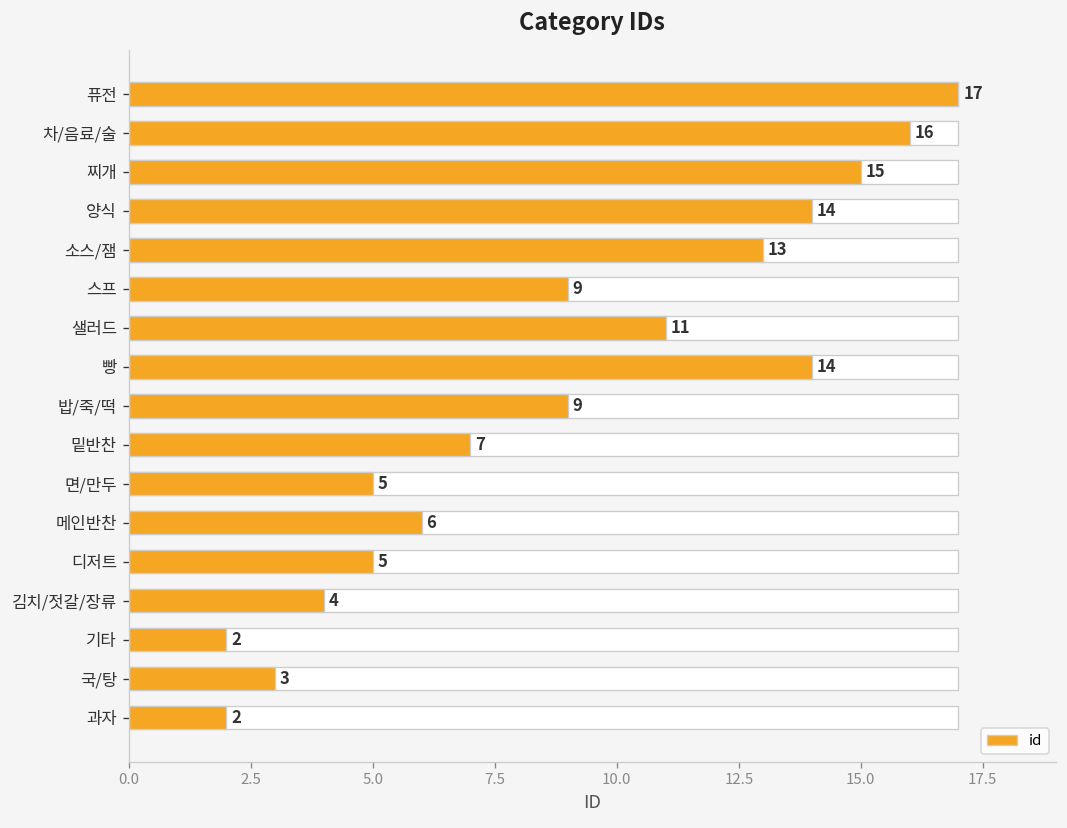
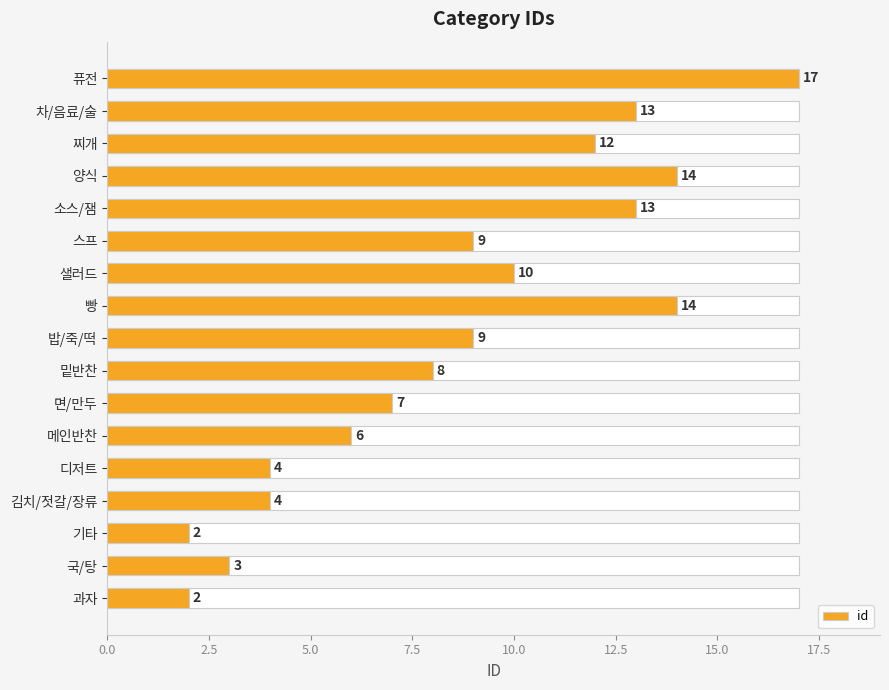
  {
    "id": {
      "퓨전": 17,
-     "차/음료/술": 16,
-     "찌개": 15,
-     "샐러드": 11,
-     "밑반찬": 7,
-     "면/만두": 5,
-     "디저트": 5
+     "차/음료/술": 13,
+     "찌개": 12,
+     "샐러드": 10,
+     "밑반찬": 8,
+     "면/만두": 7,
+     "디저트": 4
    }
  }
